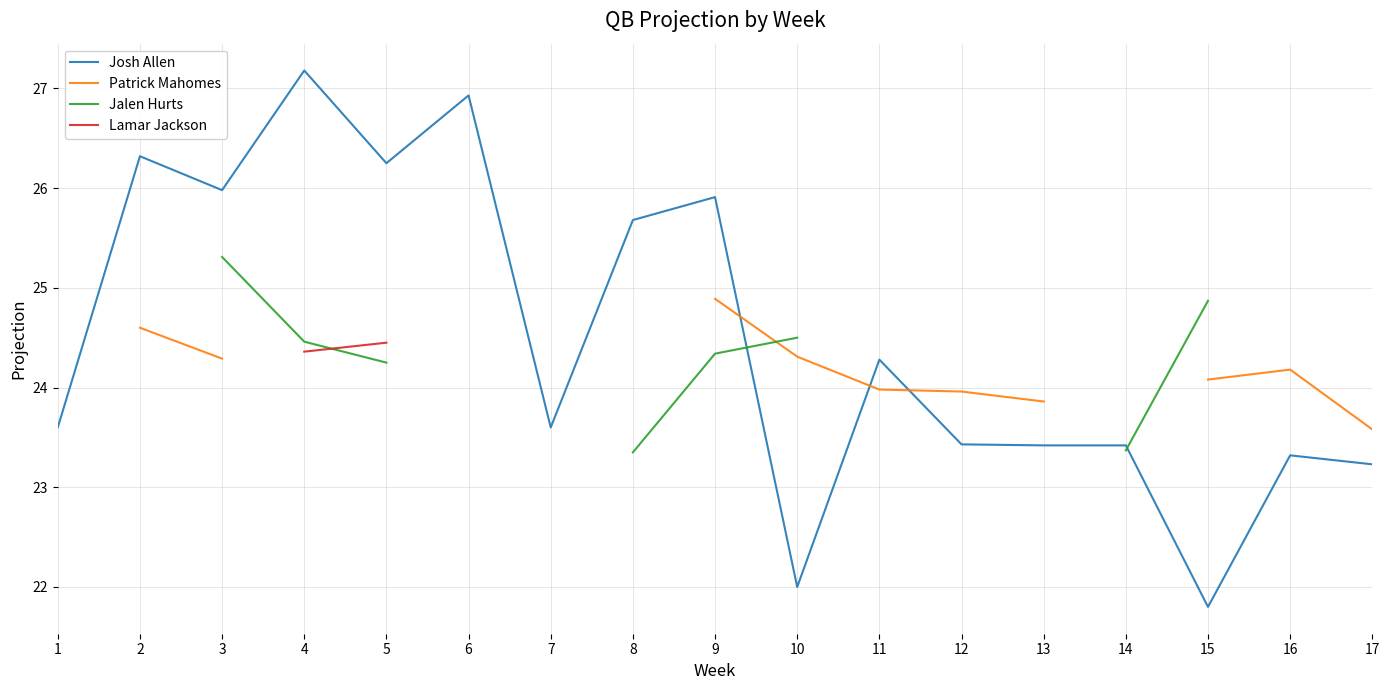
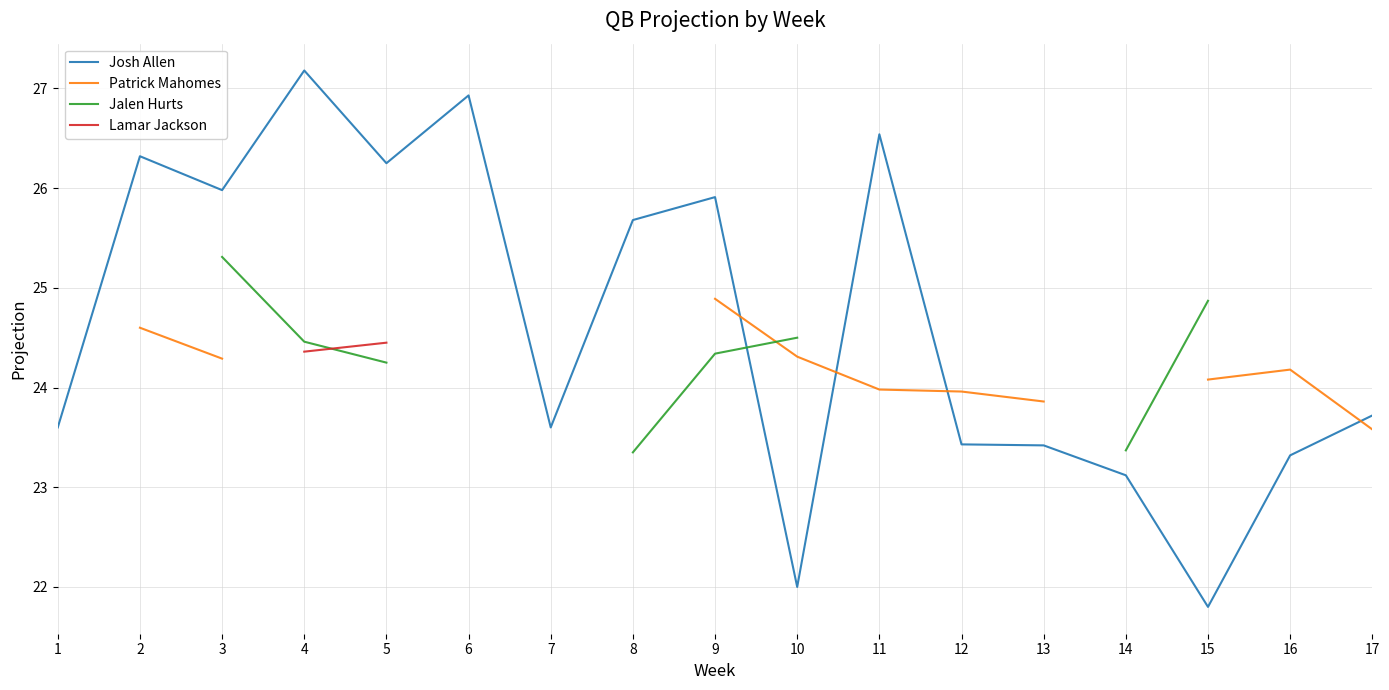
  {
    "Josh Allen": {
      "1": 23.6,
      "2": 26.3,
      "3": 26.0,
      "4": 27.2,
      "5": 26.3,
      "6": 26.9,
      "7": 23.6,
      "8": 25.7,
      "9": 25.9,
      "10": 22.0,
-     "11": 24.3,
+     "11": 26.5,
      "12": 23.4,
      "13": 23.4,
-     "14": 23.4,
+     "14": 23.1,
      "15": 21.8,
      "16": 23.3,
-     "17": 23.2
+     "17": 23.7
    },
    "Patrick Mahomes": {
      "2": 24.6,
      "3": 24.3,
      "5": 24.0,
      "9": 24.9,
      "10": 24.3,
      "11": 24.0,
      "12": 24.0,
      "13": 23.9,
      "15": 24.1,
      "16": 24.2,
      "17": 23.6
    },
    "Jalen Hurts": {
      "3": 25.3,
      "4": 24.5,
      "5": 24.3,
      "8": 23.4,
      "9": 24.3,
      "10": 24.5,
      "14": 23.4,
      "15": 24.9
    },
    "Lamar Jackson": {
      "1": 23.4,
      "4": 24.4,
      "5": 24.5,
      "7": 23.5
    }
  }
